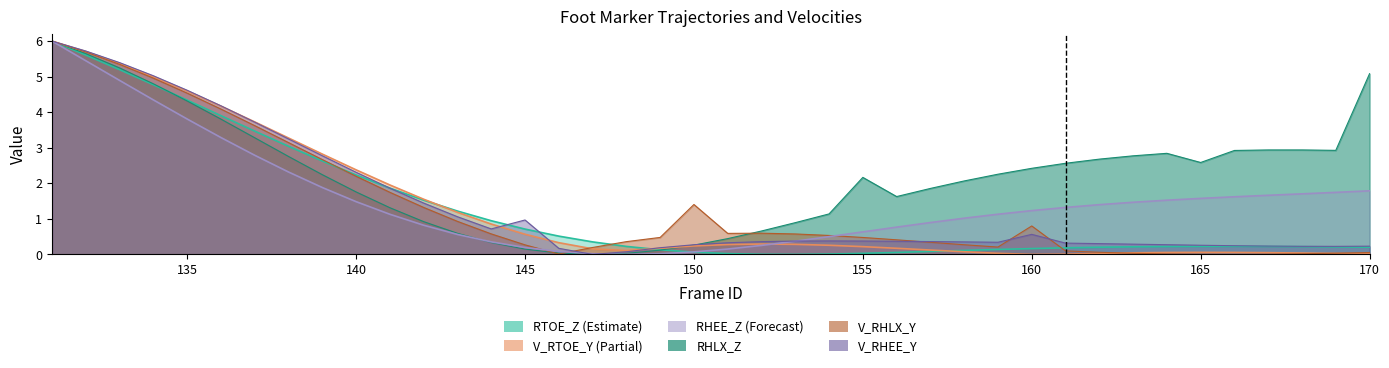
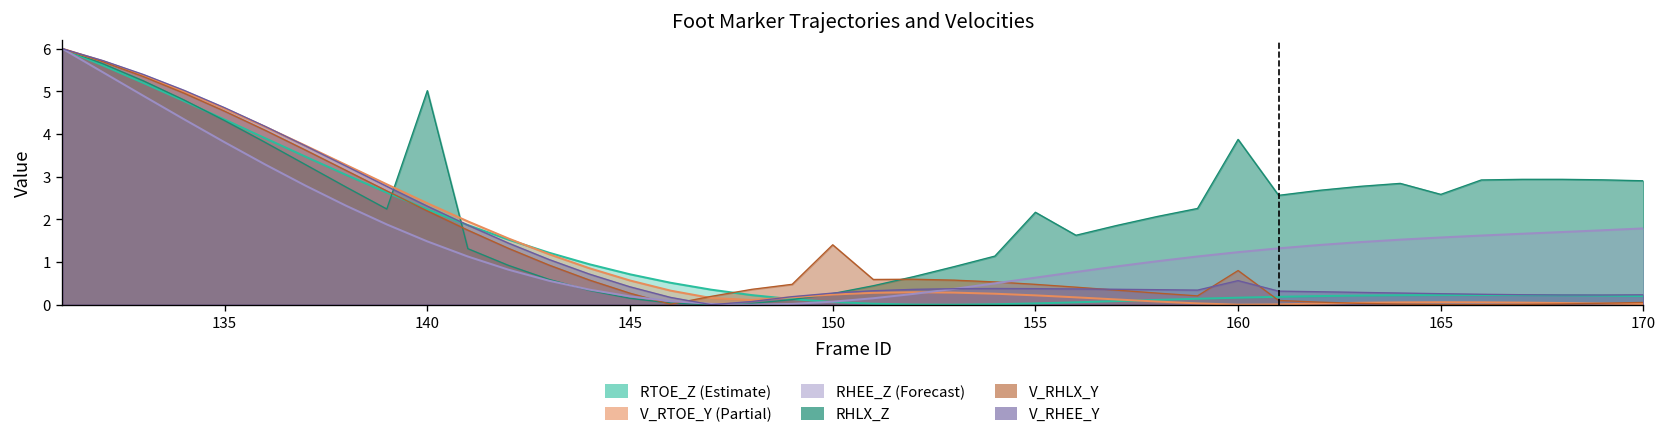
  {
    "RHLX_Z": {
-     "140": 1.8,
+     "140": 5.0,
      "155": 2.2,
-     "160": 2.4,
+     "160": 3.9,
      "165": 2.6,
-     "170": 5.1
+     "170": 2.9
    },
    "V_RHLX_Y": {
      "145": 0.3,
      "150": 1.4,
      "155": 0.5,
      "160": 0.8
    },
    "V_RHEE_Y": {
-     "145": 1.0,
+     "145": 0.4,
      "155": 0.4,
      "160": 0.6
    }
  }
